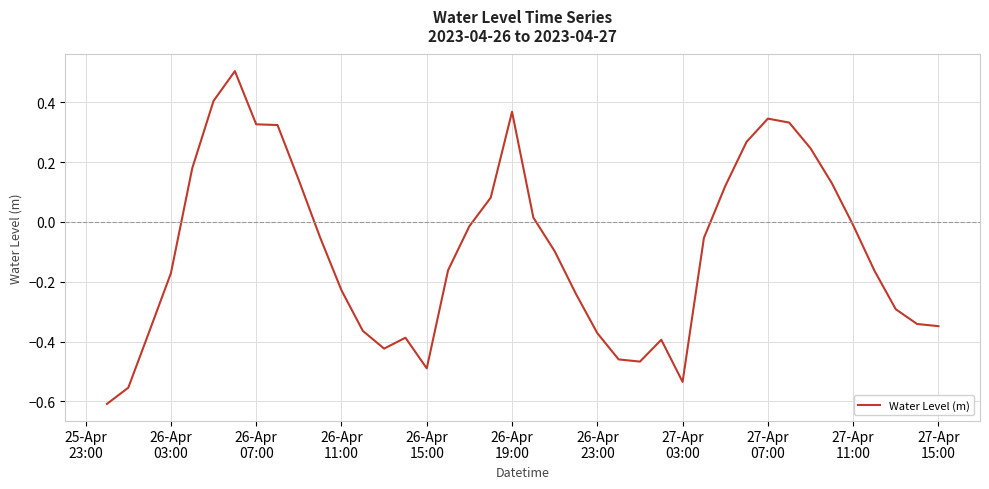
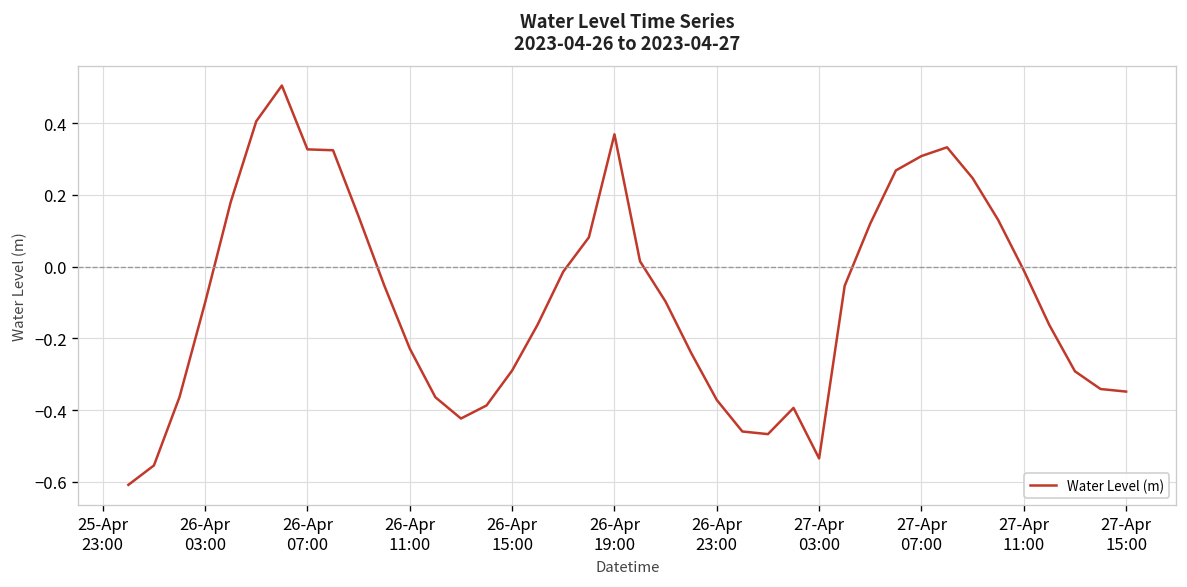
  {
-   "26-Apr 03:00": -0.17,
+   "26-Apr 03:00": -0.10,
    "26-Apr 07:00": 0.33,
    "26-Apr 11:00": -0.23,
-   "26-Apr 15:00": -0.49,
+   "26-Apr 15:00": -0.29,
    "26-Apr 19:00": 0.37,
    "26-Apr 23:00": -0.37,
    "27-Apr 03:00": -0.53,
-   "27-Apr 07:00": 0.35,
+   "27-Apr 07:00": 0.31,
    "27-Apr 11:00": -0.01,
    "27-Apr 15:00": -0.35
  }
